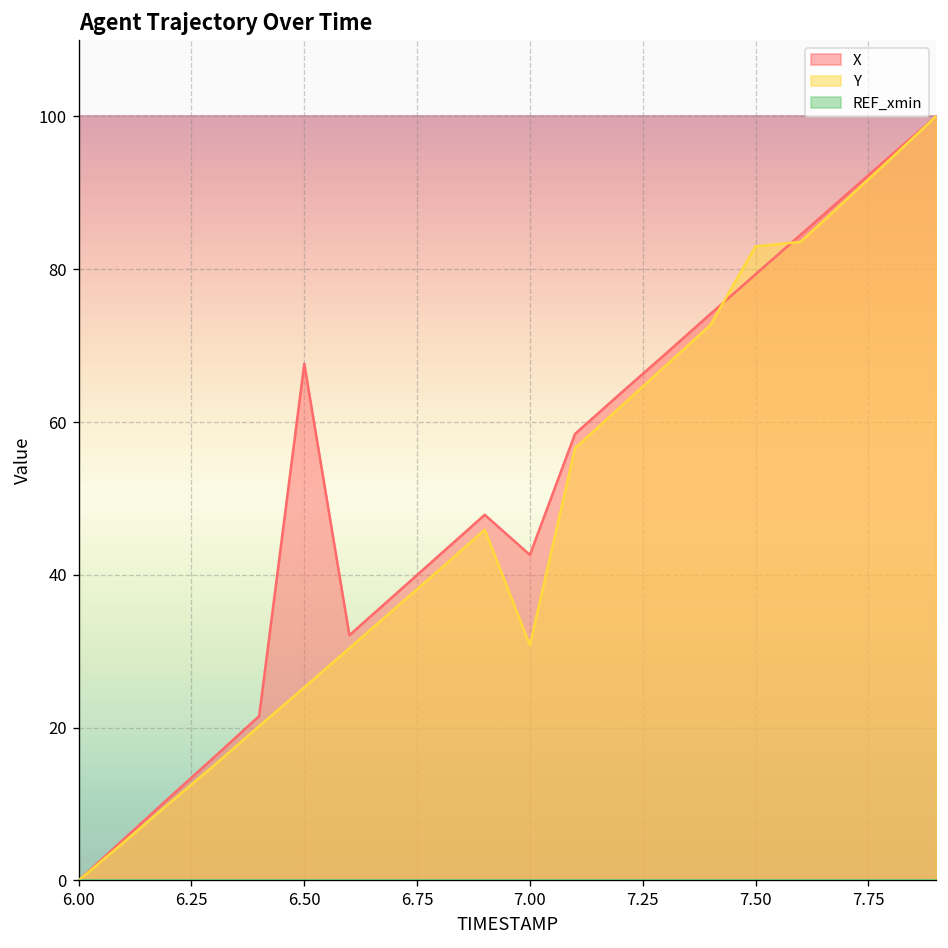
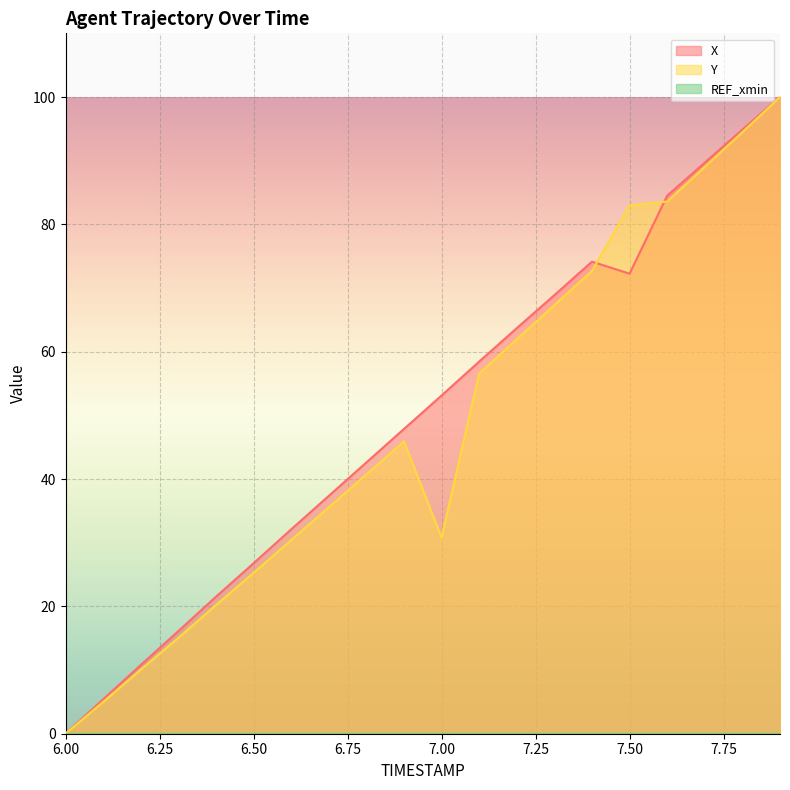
  {
    "X": {
-     "6.50": 68,
-     "7.00": 43,
-     "7.50": 79
+     "6.50": 27,
+     "7.00": 53,
+     "7.50": 72
    },
    "Y": {
      "6.50": 25,
      "7.00": 31,
      "7.50": 83
    },
    "REF_xmin": {
      "6.50": 0,
      "7.00": 0,
      "7.50": 0
    }
  }
